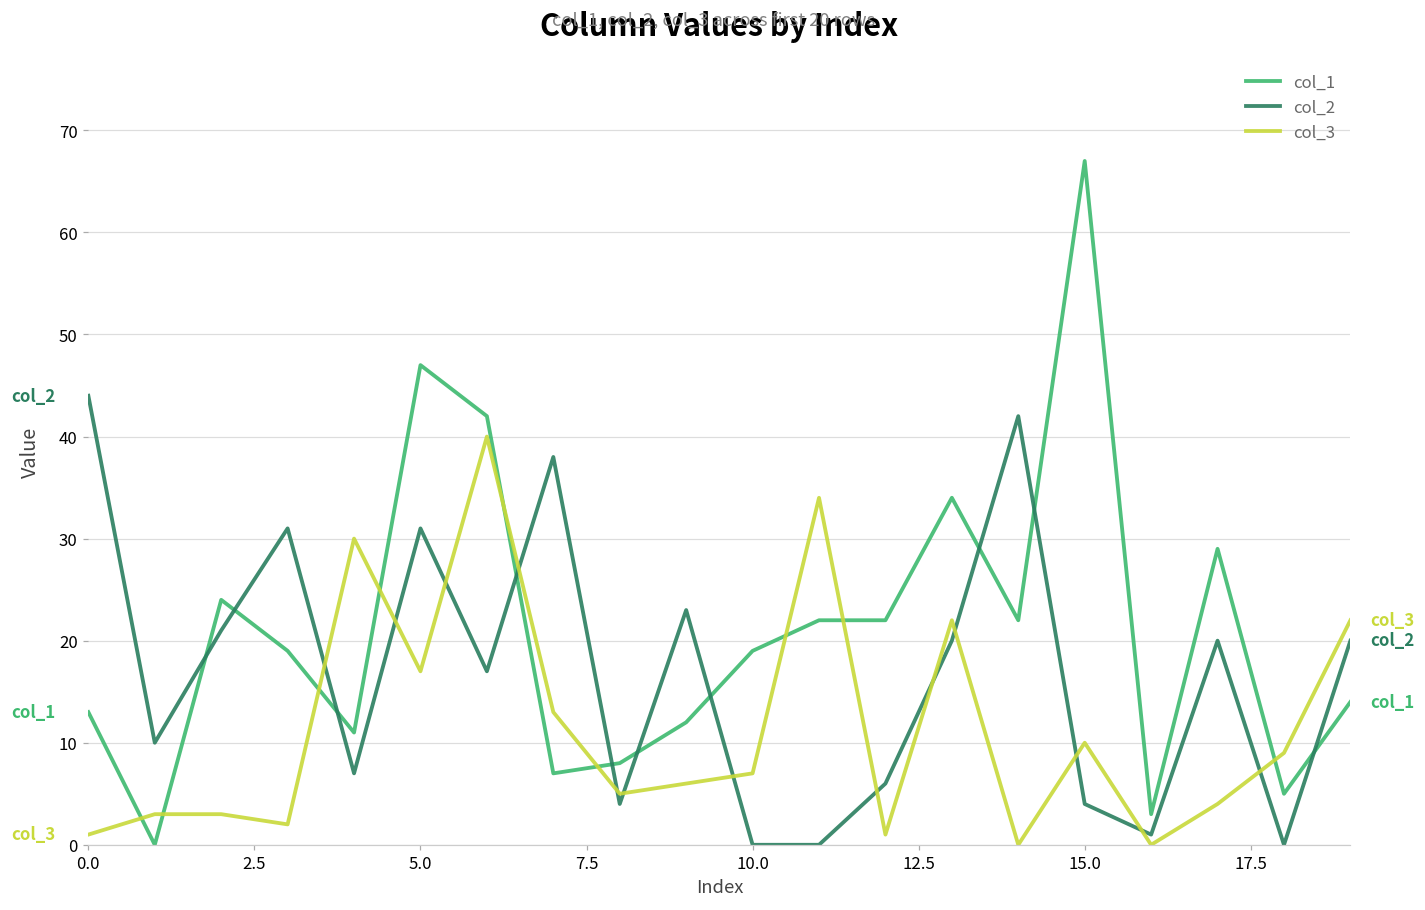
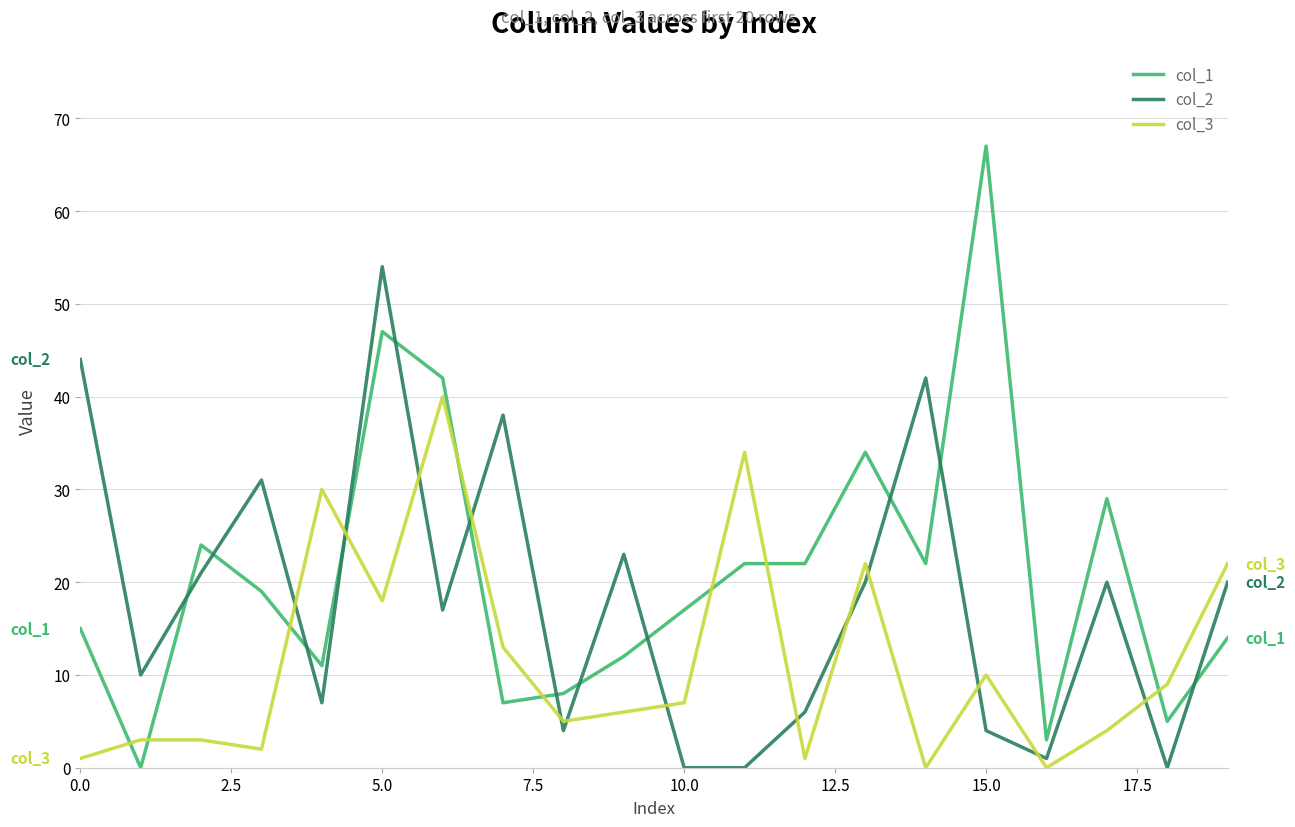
  {
    "col_1": {
-     "0.0": 13,
+     "0.0": 15,
      "5.0": 47,
-     "10.0": 19,
+     "10.0": 17,
      "15.0": 67
    },
    "col_2": {
      "0.0": 44,
-     "5.0": 31,
+     "5.0": 54,
      "10.0": 0,
      "15.0": 4
    },
    "col_3": {
      "0.0": 1,
-     "5.0": 17,
+     "5.0": 18,
      "10.0": 7,
      "15.0": 10
    }
  }
